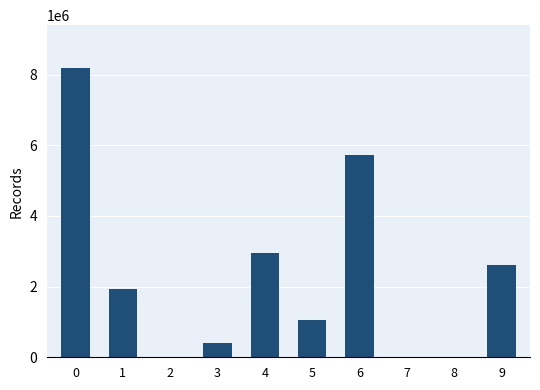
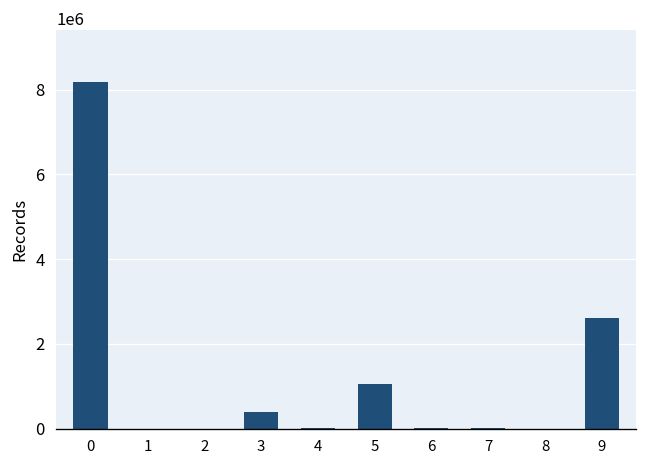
  {
    "0": 8200000,
-   "1": 1900000,
+   "1": 0,
    "2": 0,
    "3": 400000,
-   "4": 2900000,
+   "4": 0,
    "5": 1100000,
-   "6": 5700000,
+   "6": 0,
    "8": 0,
    "9": 2600000
  }
